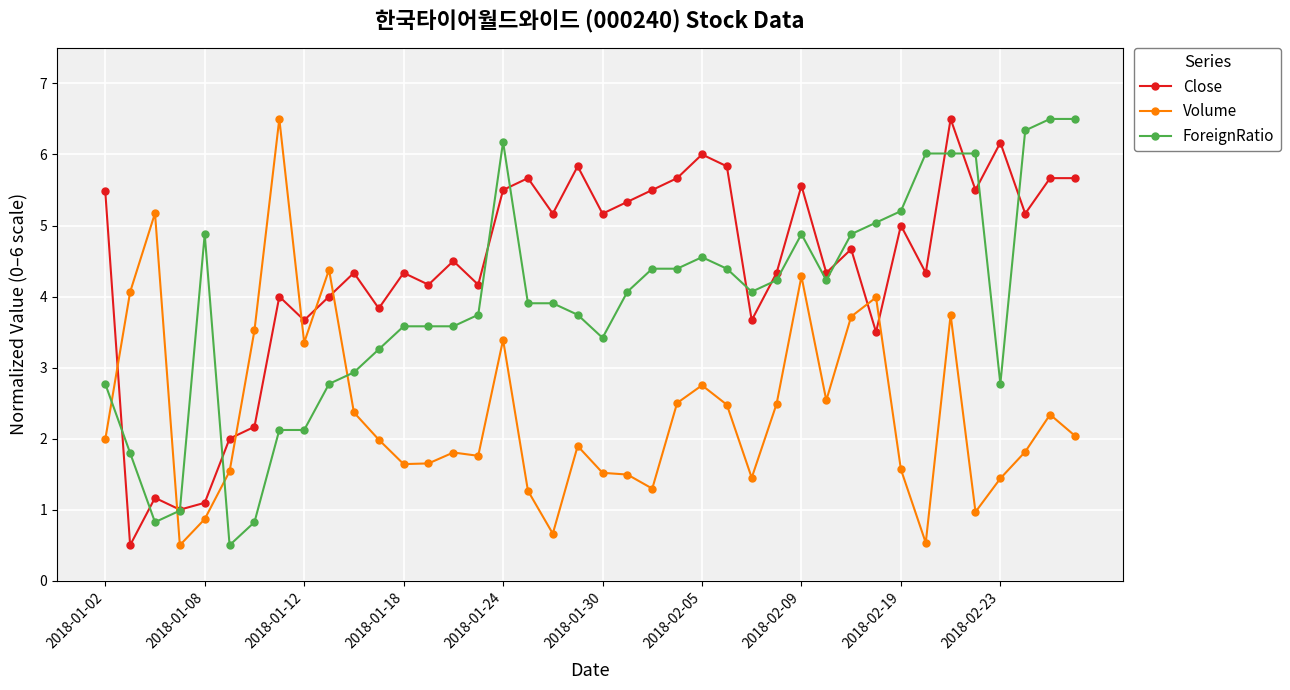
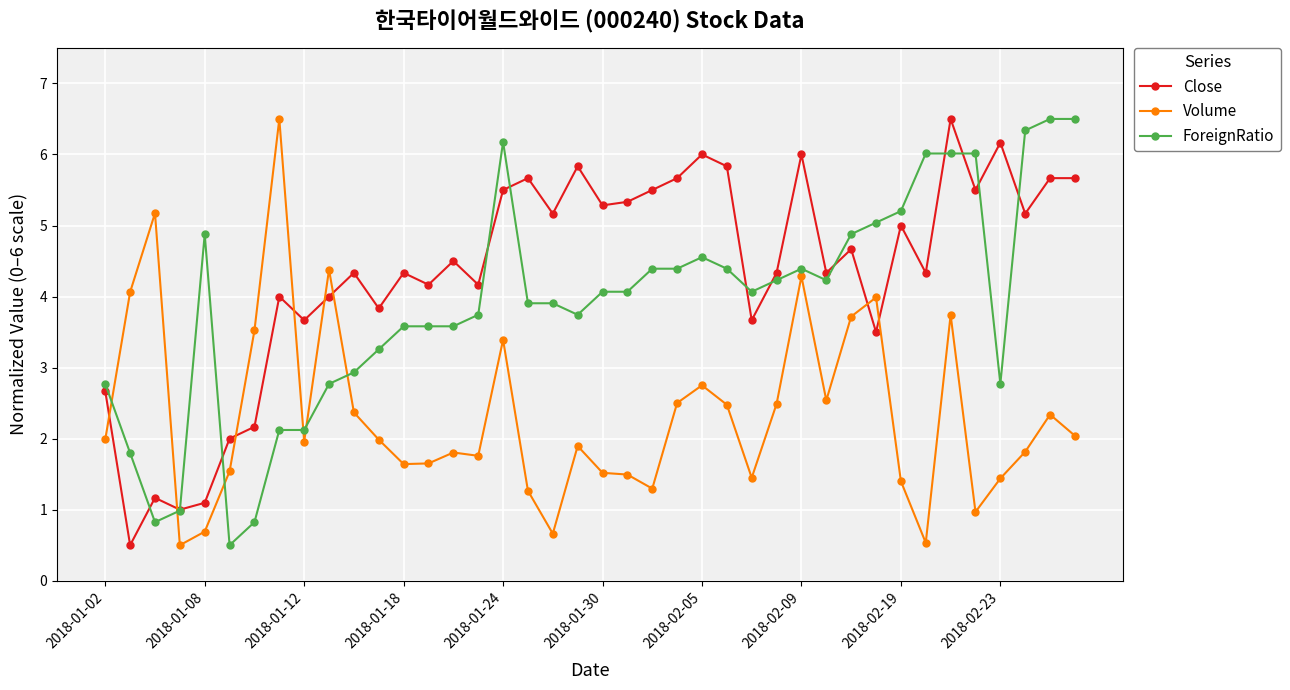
  {
    "Close": {
-     "2018-01-02": 5.5,
+     "2018-01-02": 2.7,
      "2018-01-08": 1.1,
      "2018-01-12": 3.7,
      "2018-01-18": 4.3,
      "2018-01-24": 5.5,
-     "2018-01-30": 5.2,
+     "2018-01-30": 5.3,
      "2018-02-05": 6.0,
-     "2018-02-09": 5.6,
+     "2018-02-09": 6.0,
      "2018-02-19": 5.0,
      "2018-02-23": 6.2
    },
    "Volume": {
      "2018-01-02": 2.0,
-     "2018-01-08": 0.9,
-     "2018-01-12": 3.4,
+     "2018-01-08": 0.7,
+     "2018-01-12": 2.0,
      "2018-01-18": 1.6,
      "2018-01-24": 3.4,
      "2018-01-30": 1.5,
      "2018-02-05": 2.8,
      "2018-02-09": 4.3,
-     "2018-02-19": 1.6,
+     "2018-02-19": 1.4,
      "2018-02-23": 1.4
    },
    "ForeignRatio": {
      "2018-01-02": 2.8,
      "2018-01-08": 4.9,
      "2018-01-12": 2.1,
      "2018-01-18": 3.6,
      "2018-01-24": 6.2,
-     "2018-01-30": 3.4,
+     "2018-01-30": 4.1,
      "2018-02-05": 4.6,
-     "2018-02-09": 4.9,
+     "2018-02-09": 4.4,
      "2018-02-19": 5.2,
      "2018-02-23": 2.8
    }
  }
